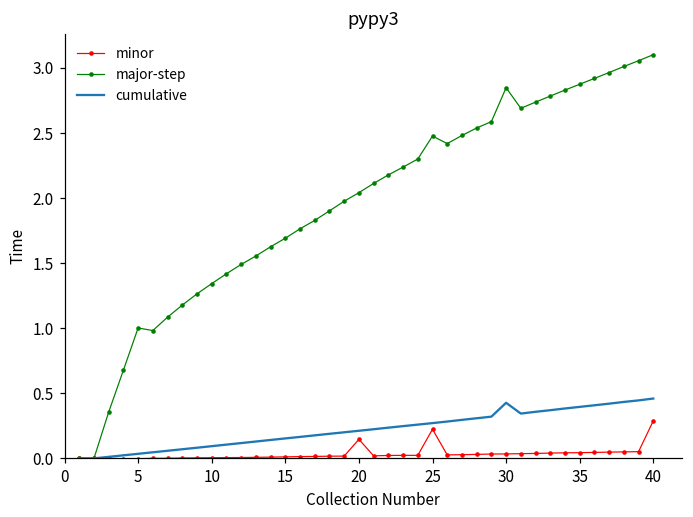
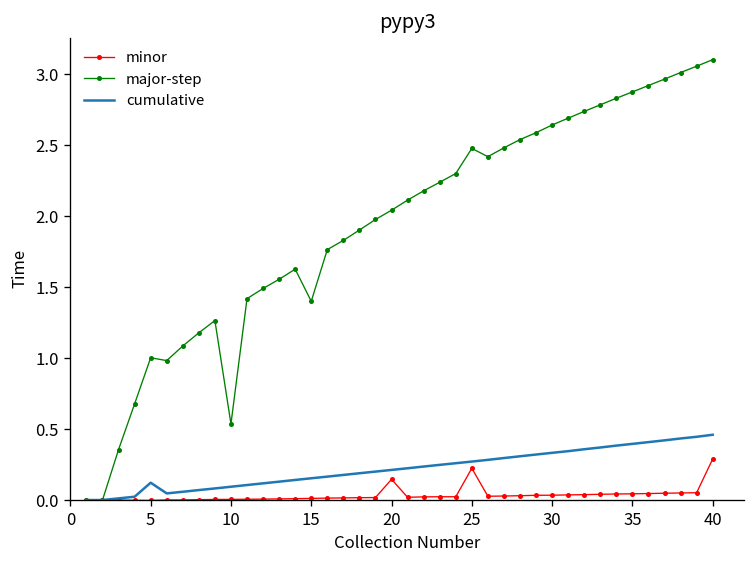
  {
    "minor": {
      "5": 0.00,
      "10": 0.01,
      "15": 0.01,
      "20": 0.15,
      "25": 0.22,
      "30": 0.03,
      "35": 0.04,
      "40": 0.29
    },
    "major-step": {
      "5": 1.00,
-     "10": 1.34,
-     "15": 1.69,
+     "10": 0.54,
+     "15": 1.40,
      "20": 2.04,
      "25": 2.48,
-     "30": 2.85,
+     "30": 2.64,
      "35": 2.87,
      "40": 3.10
    },
    "cumulative": {
-     "5": 0.04,
+     "5": 0.12,
      "10": 0.09,
      "15": 0.15,
      "20": 0.21,
      "25": 0.27,
-     "30": 0.43,
+     "30": 0.33,
      "35": 0.40,
      "40": 0.46
    }
  }
